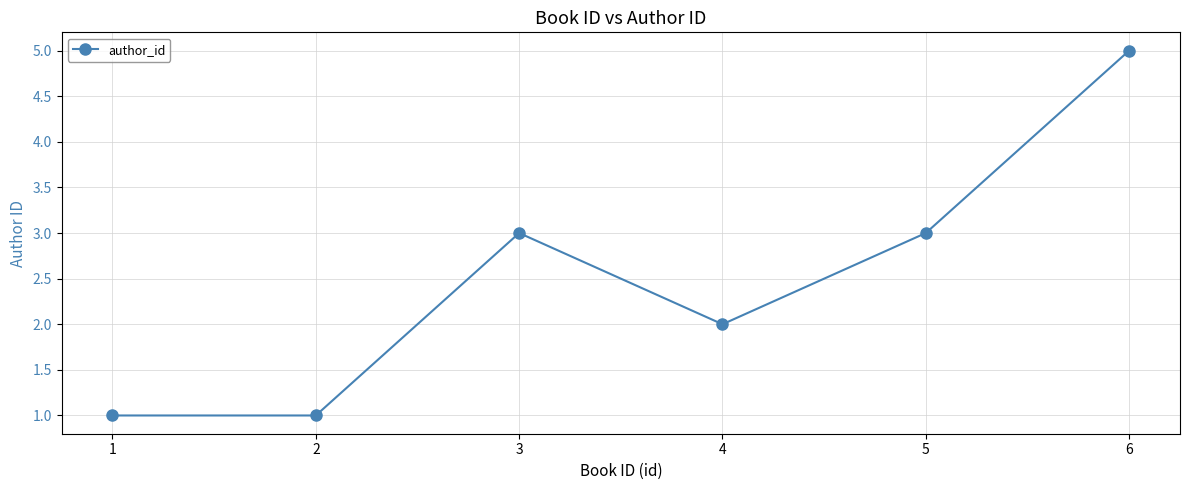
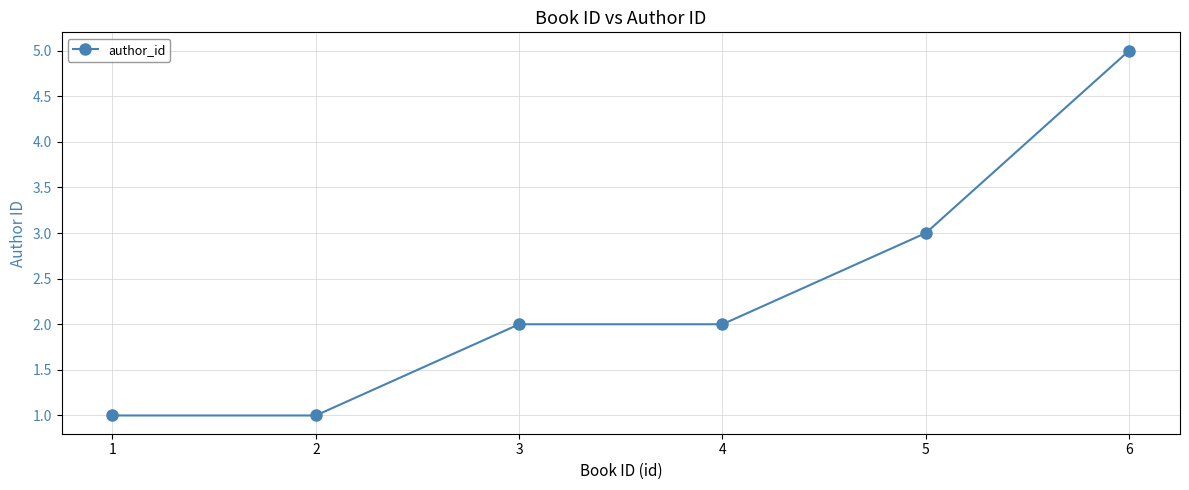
  {
    "1": 1,
    "2": 1,
-   "3": 3,
+   "3": 2,
    "4": 2,
    "5": 3,
    "6": 5
  }
